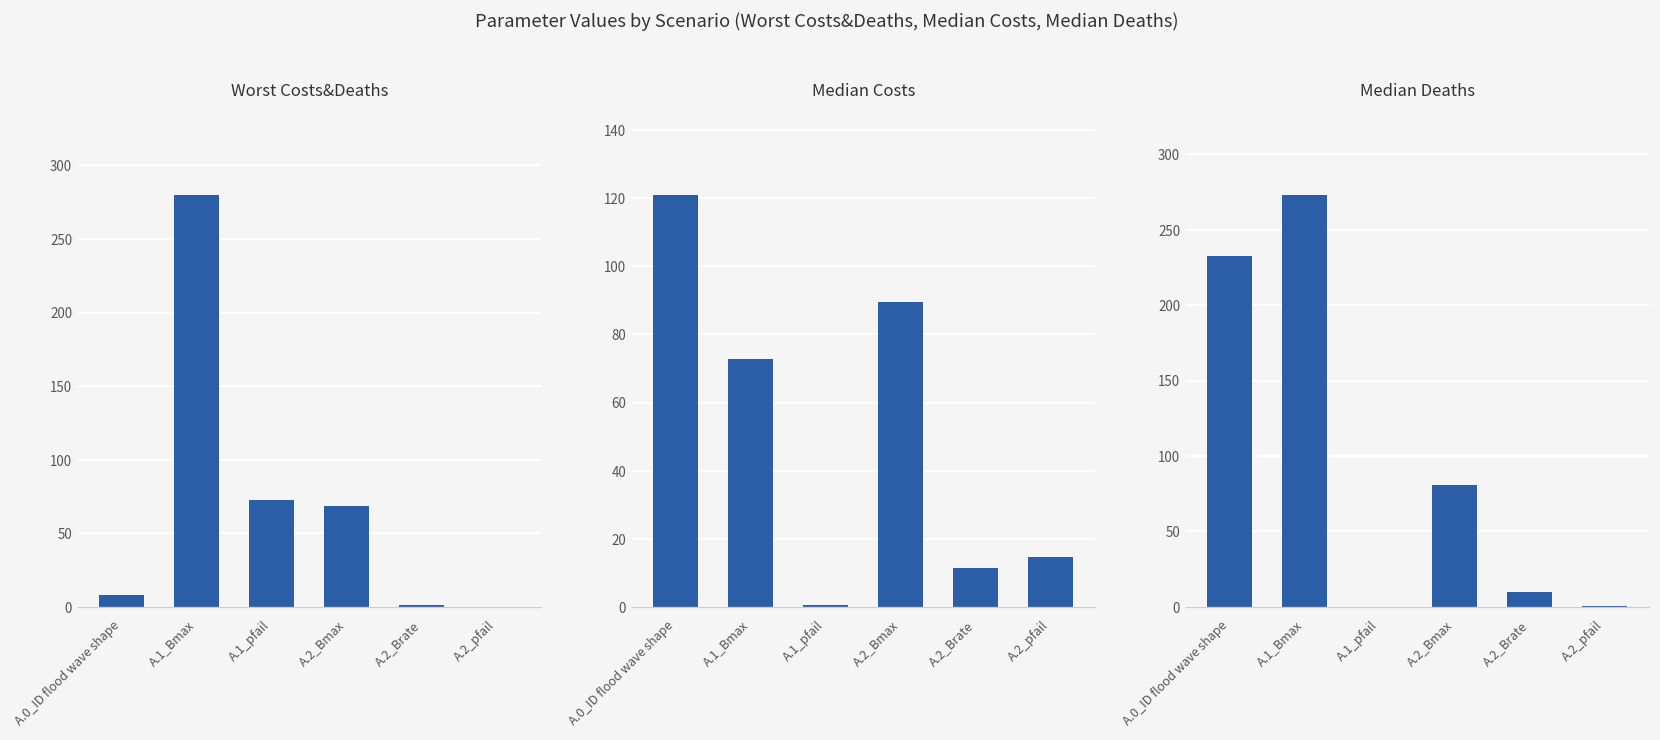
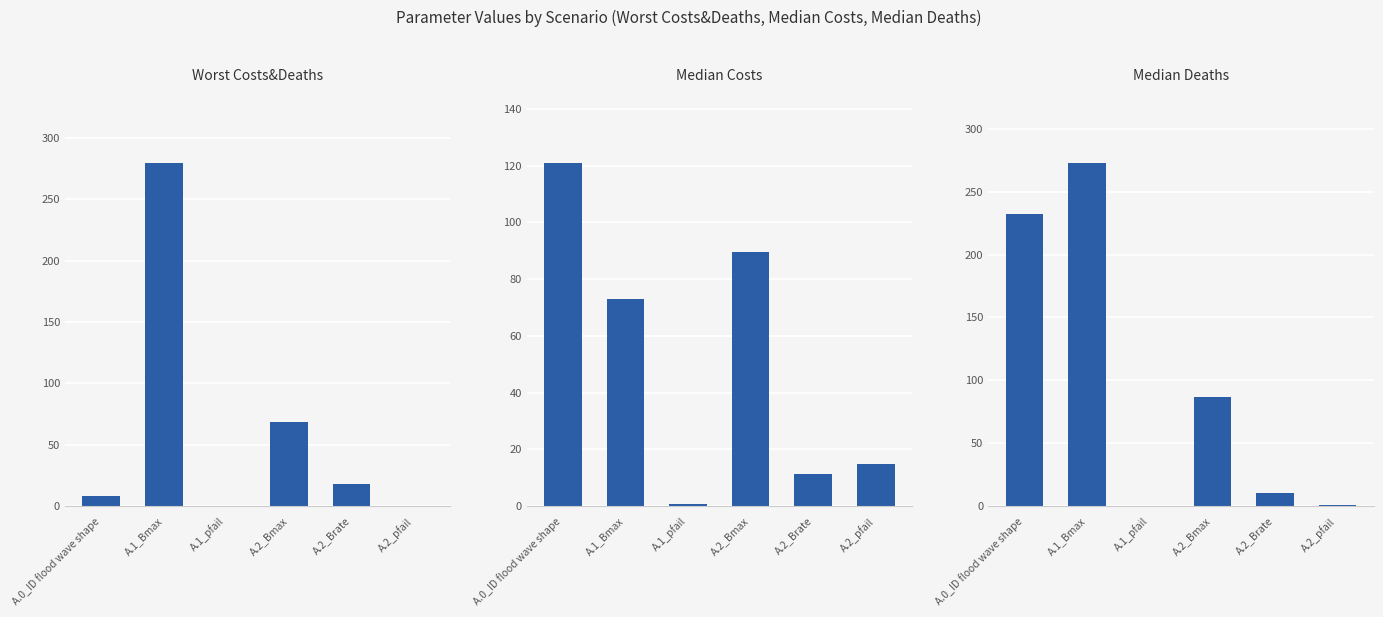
  {
    "Worst Costs&Deaths": {
      "A.0_ID flood wave shape": 8,
      "A.1_Bmax": 280,
-     "A.1_pfail": 73,
+     "A.1_pfail": 0,
      "A.2_Bmax": 69,
-     "A.2_Brate": 2
+     "A.2_Brate": 18
    },
    "Median Costs": {
      "A.0_ID flood wave shape": 121,
      "A.1_Bmax": 73,
      "A.2_Bmax": 89,
      "A.2_Brate": 11,
      "A.2_pfail": 15
    },
    "Median Deaths": {
      "A.0_ID flood wave shape": 233,
      "A.1_Bmax": 273,
-     "A.2_Bmax": 80,
+     "A.2_Bmax": 87,
      "A.2_Brate": 10
    }
  }
